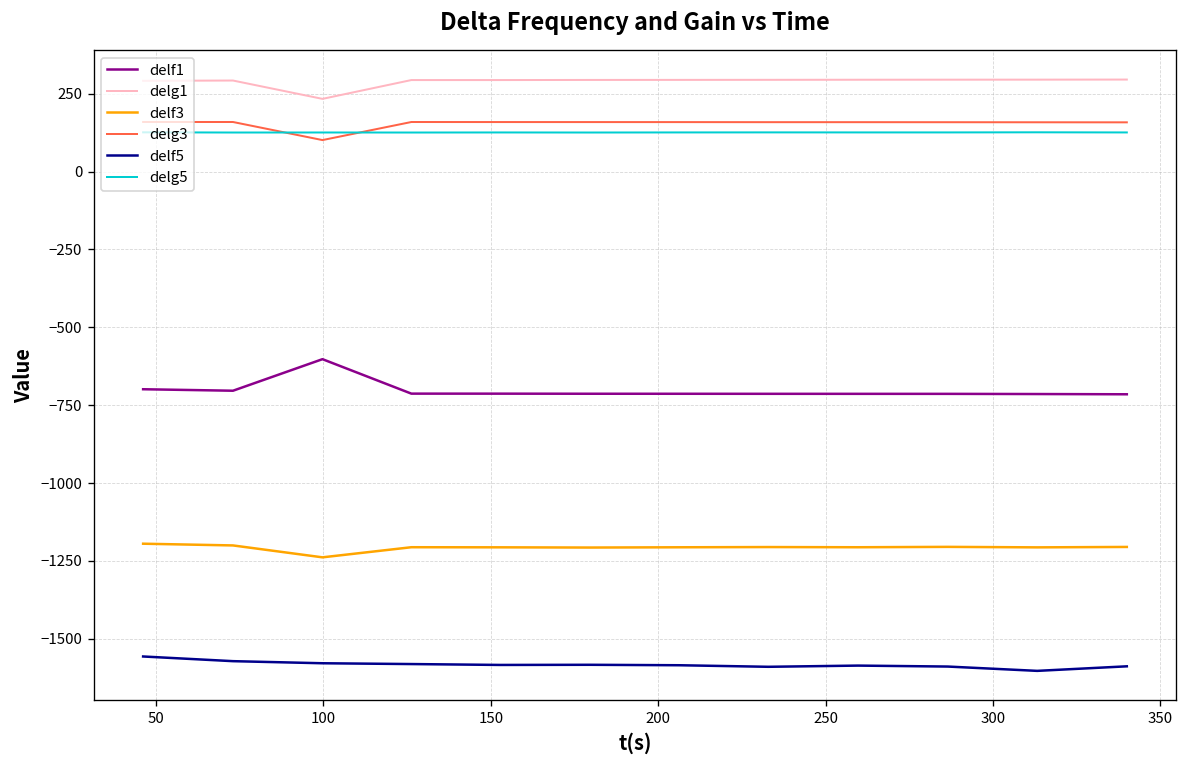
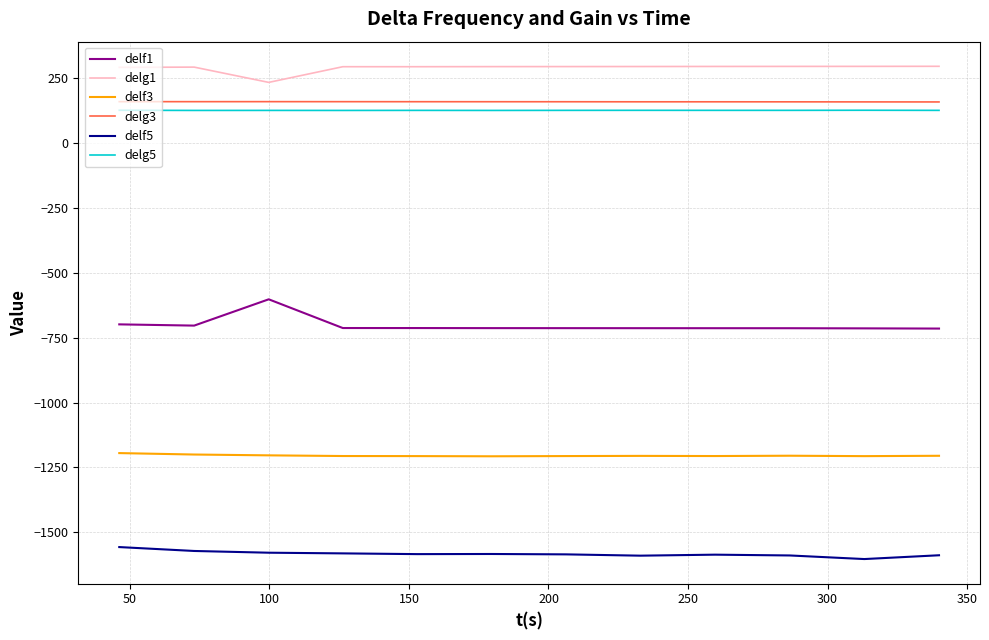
  {
    "delf1": {
      "100": -600
    },
    "delg1": {
      "100": 230
    },
    "delf3": {
-     "100": -1240
+     "100": -1200
    },
    "delg3": {
-     "100": 100
+     "100": 160
    },
    "delf5": {
      "100": -1580
    },
    "delg5": {
      "100": 130
    }
  }
